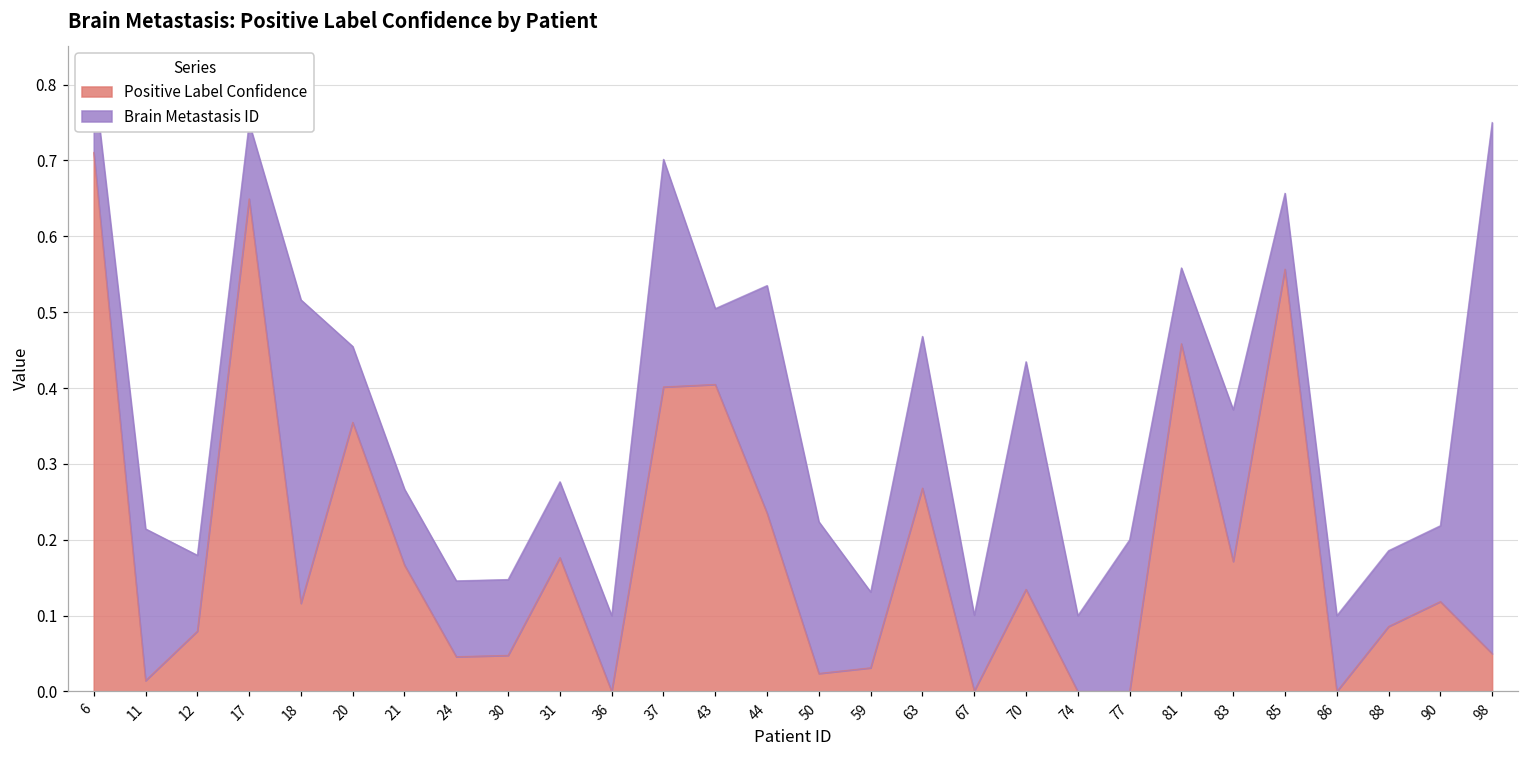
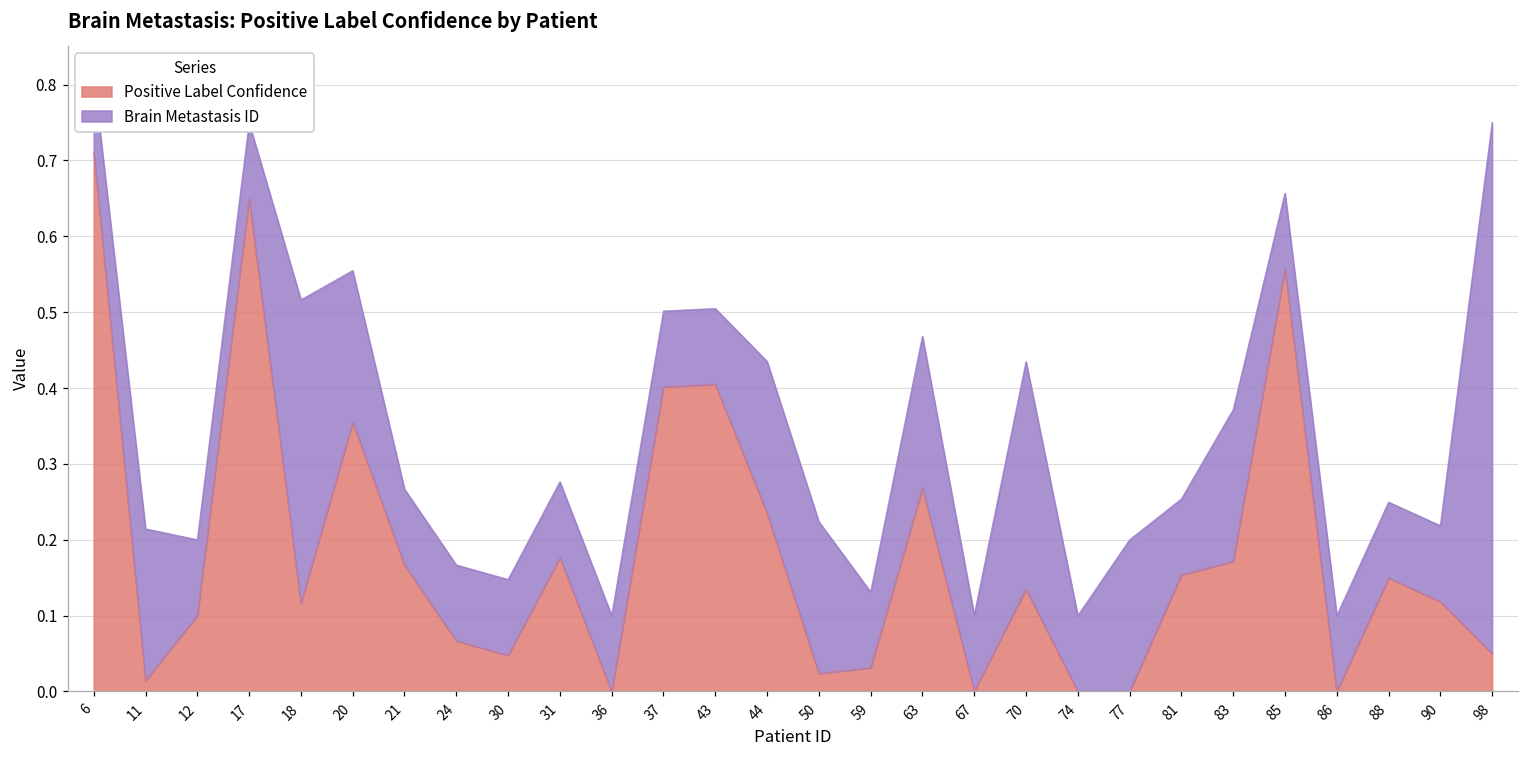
  {
    "Positive Label Confidence": {
      "6": 0.71,
      "11": 0.01,
-     "12": 0.08,
+     "12": 0.10,
      "17": 0.65,
      "18": 0.12,
      "20": 0.35,
      "21": 0.17,
-     "24": 0.05,
+     "24": 0.07,
      "30": 0.05,
      "31": 0.18,
      "36": 0.00,
      "37": 0.40,
      "43": 0.40,
      "44": 0.24,
      "50": 0.02,
      "59": 0.03,
      "63": 0.27,
      "67": 0.00,
      "70": 0.13,
      "74": 0.00,
      "77": 0.00,
-     "81": 0.46,
+     "81": 0.15,
      "83": 0.17,
      "85": 0.56,
      "86": 0.00,
-     "88": 0.09,
+     "88": 0.15,
      "90": 0.12,
      "98": 0.05
    },
    "Brain Metastasis ID": {
      "11": 0.20,
      "12": 0.10,
      "18": 0.40,
-     "20": 0.10,
+     "20": 0.20,
      "21": 0.10,
      "24": 0.10,
      "30": 0.10,
      "31": 0.10,
      "36": 0.10,
-     "37": 0.30,
+     "37": 0.10,
      "43": 0.10,
-     "44": 0.30,
+     "44": 0.20,
      "50": 0.20,
      "59": 0.10,
      "63": 0.20,
      "67": 0.10,
      "70": 0.30,
      "74": 0.10,
      "77": 0.20,
      "81": 0.10,
      "83": 0.20,
      "85": 0.10,
      "86": 0.10,
      "88": 0.10,
      "90": 0.10,
      "98": 0.70
    }
  }
